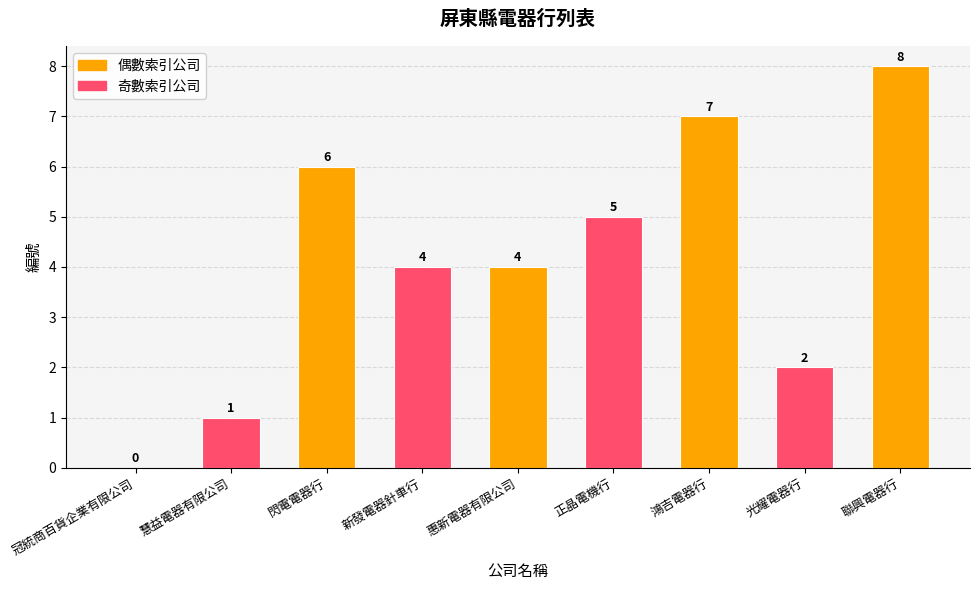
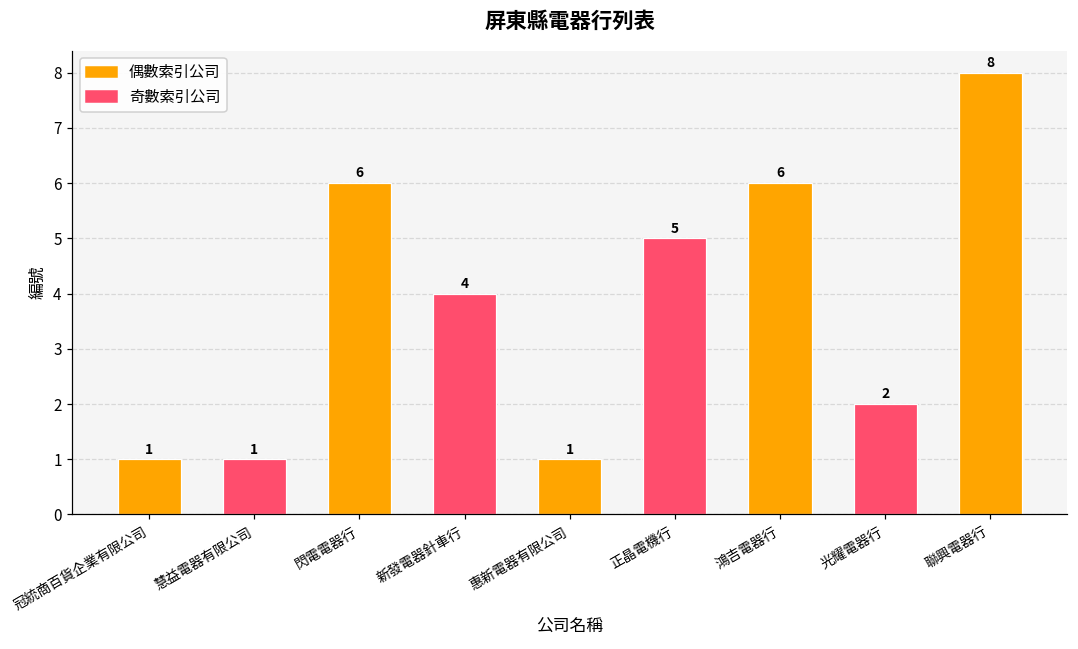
  {
-   "冠統商百貨企業有限公司": 0,
+   "冠統商百貨企業有限公司": 1,
    "慧益電器有限公司": 1,
    "閃電電器行": 6,
    "新發電器針車行": 4,
-   "惠新電器有限公司": 4,
+   "惠新電器有限公司": 1,
    "正晶電機行": 5,
-   "鴻吉電器行": 7,
+   "鴻吉電器行": 6,
    "光耀電器行": 2,
    "聯興電器行": 8
  }
